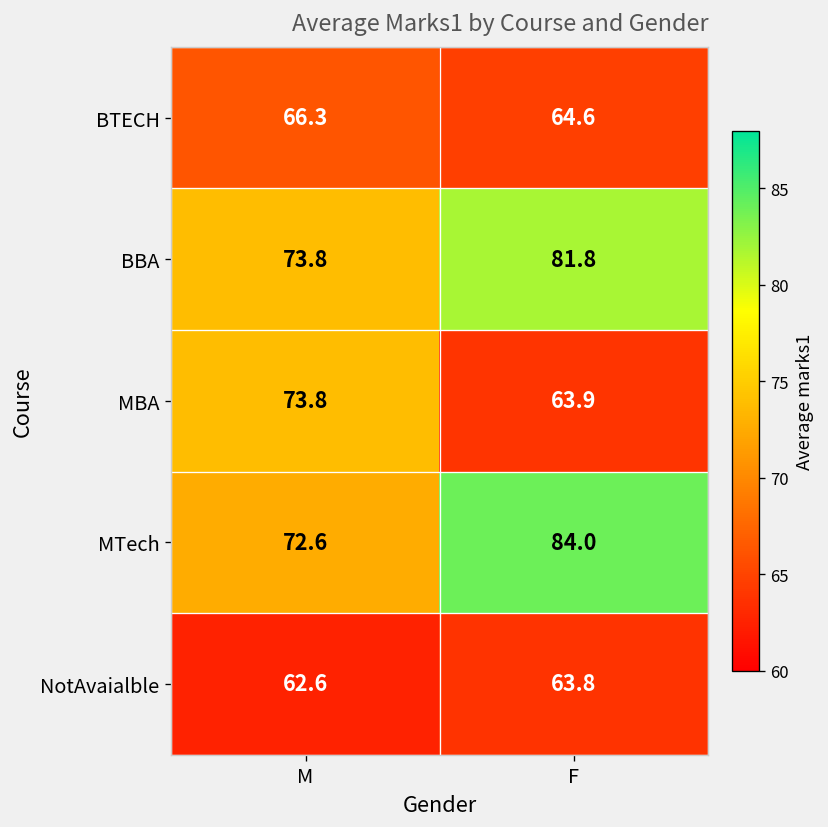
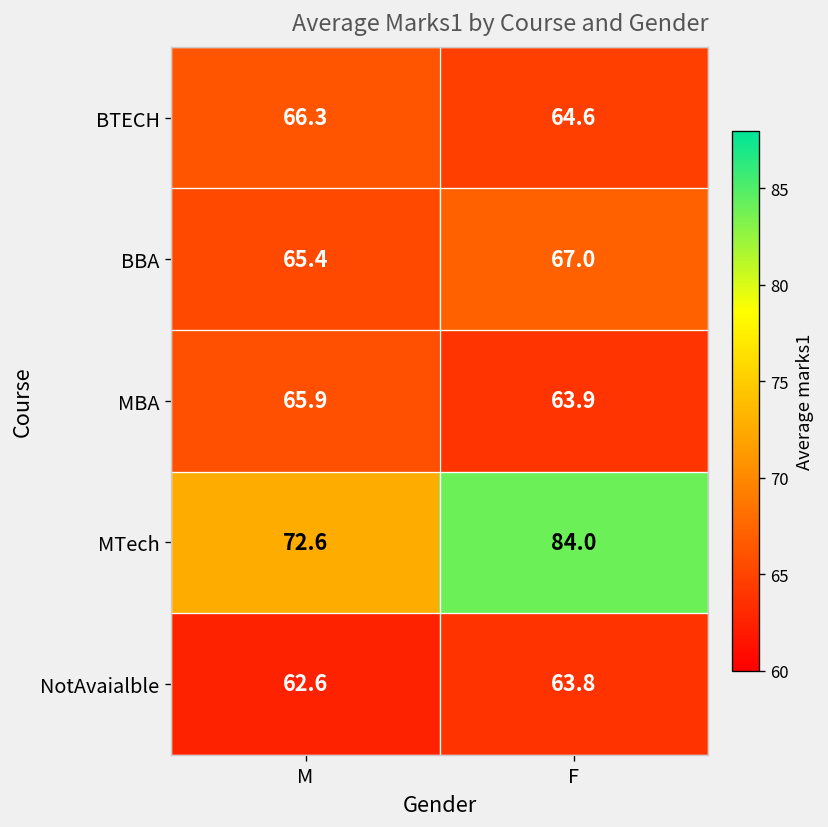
  {
    "BTECH": {
      "M": 66.3,
      "F": 64.6
    },
    "BBA": {
-     "M": 73.8,
-     "F": 81.8
+     "M": 65.4,
+     "F": 67.0
    },
    "MBA": {
-     "M": 73.8,
+     "M": 65.9,
      "F": 63.9
    },
    "MTech": {
      "M": 72.6,
      "F": 84.0
    },
    "NotAvaialble": {
      "M": 62.6,
      "F": 63.8
    }
  }
